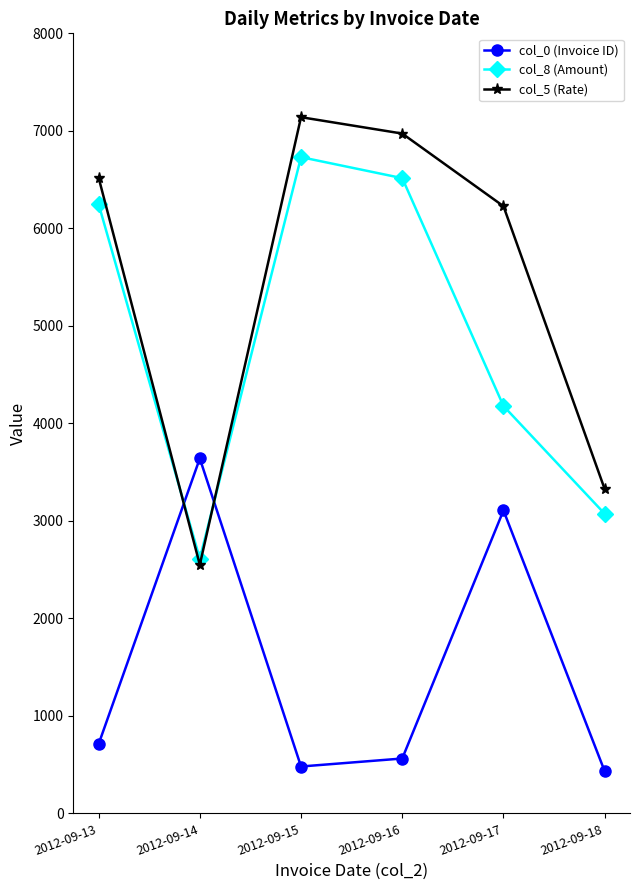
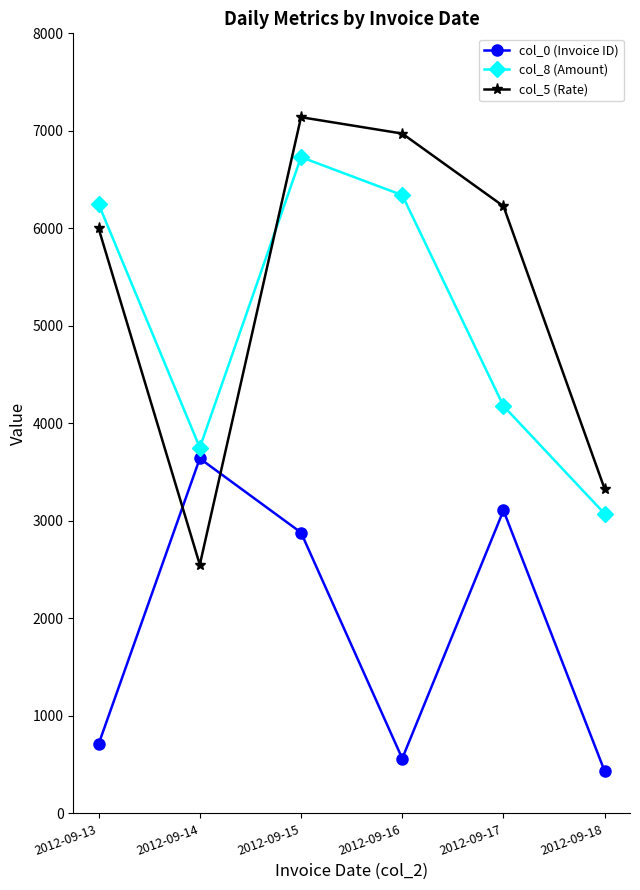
  {
    "col_0 (Invoice ID)": {
      "2012-09-13": 700,
      "2012-09-14": 3600,
-     "2012-09-15": 500,
+     "2012-09-15": 2900,
      "2012-09-16": 600,
      "2012-09-17": 3100,
      "2012-09-18": 400
    },
    "col_8 (Amount)": {
      "2012-09-13": 6200,
-     "2012-09-14": 2600,
+     "2012-09-14": 3800,
      "2012-09-15": 6700,
-     "2012-09-16": 6500,
+     "2012-09-16": 6300,
      "2012-09-17": 4200,
      "2012-09-18": 3100
    },
    "col_5 (Rate)": {
-     "2012-09-13": 6500,
+     "2012-09-13": 6000,
      "2012-09-14": 2600,
      "2012-09-15": 7100,
      "2012-09-16": 7000,
      "2012-09-17": 6200,
      "2012-09-18": 3300
    }
  }
